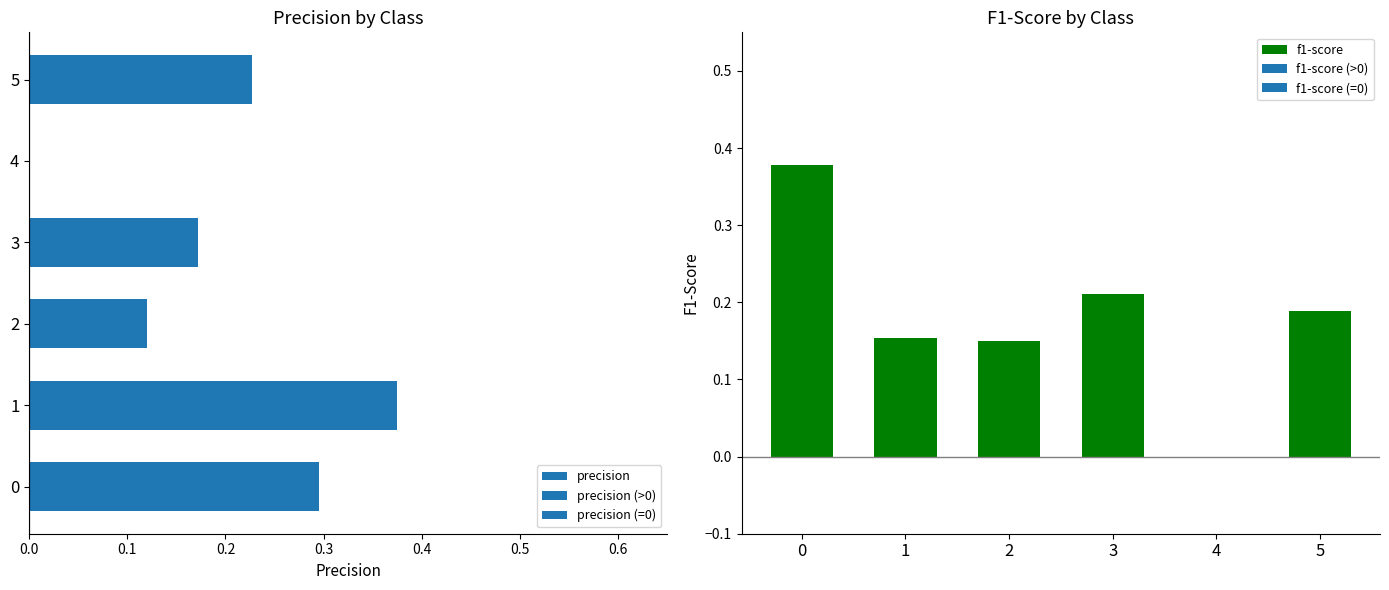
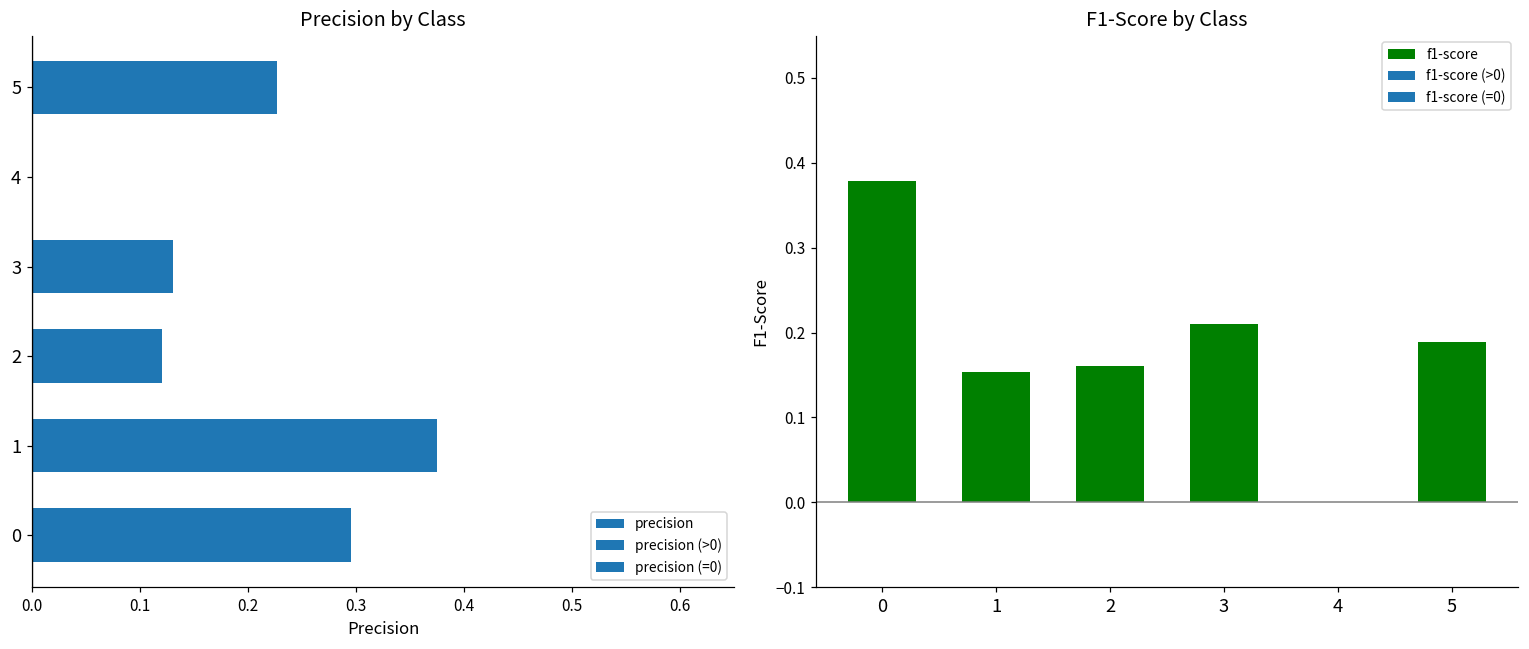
  {
    "Precision by Class": {
      "5": 0.23,
      "4": 0.00,
-     "3": 0.17,
+     "3": 0.13,
      "2": 0.12,
      "1": 0.38,
      "0": 0.29
    },
    "F1-Score by Class": {
      "0": 0.38,
      "1": 0.15,
-     "2": 0.15,
+     "2": 0.16,
      "3": 0.21,
      "4": 0.00,
      "5": 0.19
    }
  }
